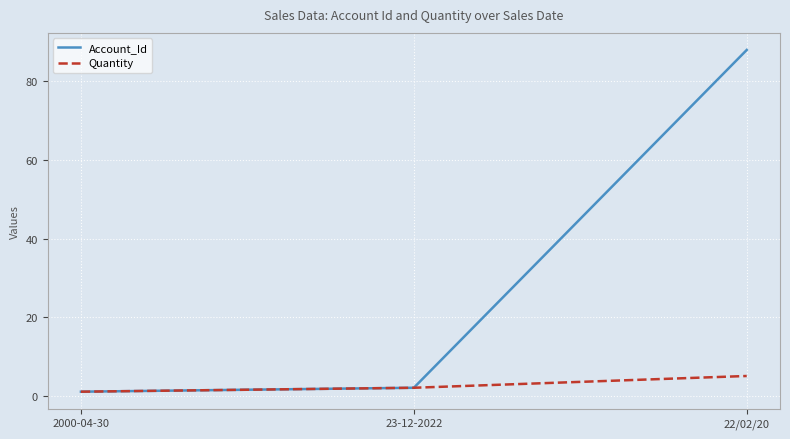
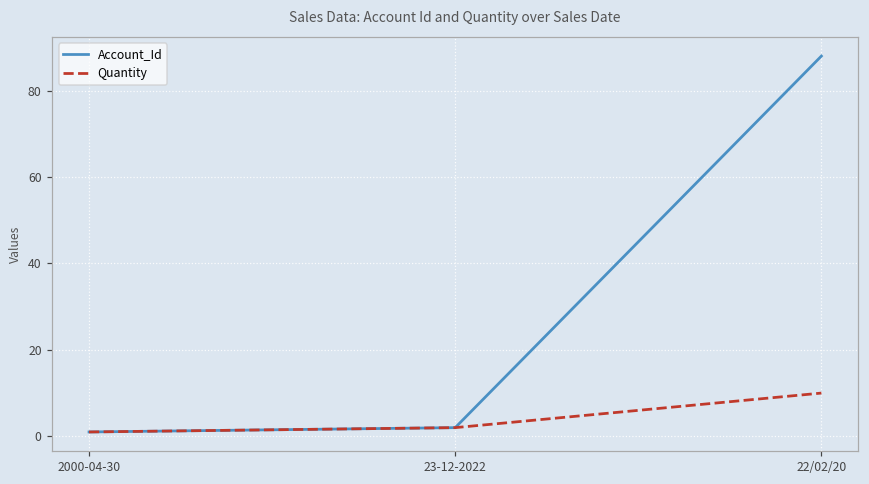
  {
    "Account_Id": {
      "22/02/20": 88
    },
    "Quantity": {
-     "22/02/20": 5
+     "22/02/20": 10
    }
  }
